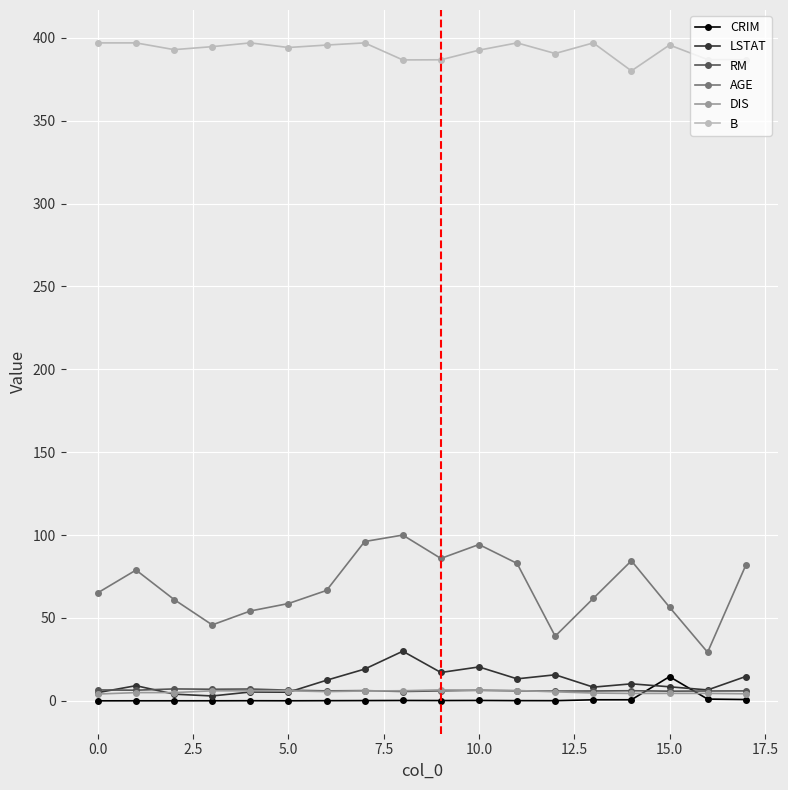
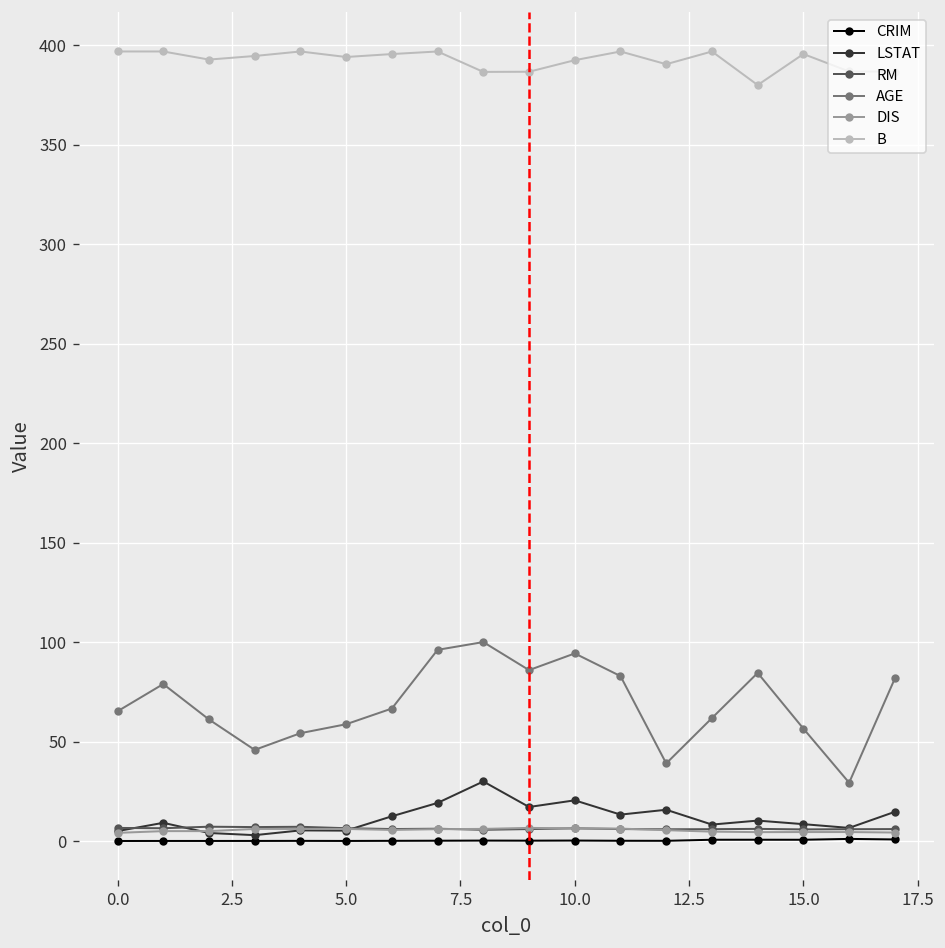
  {
    "CRIM": {
      "0.0": 0,
      "5.0": 0,
      "10.0": 0,
-     "15.0": 15
+     "15.0": 1
    }
  }
